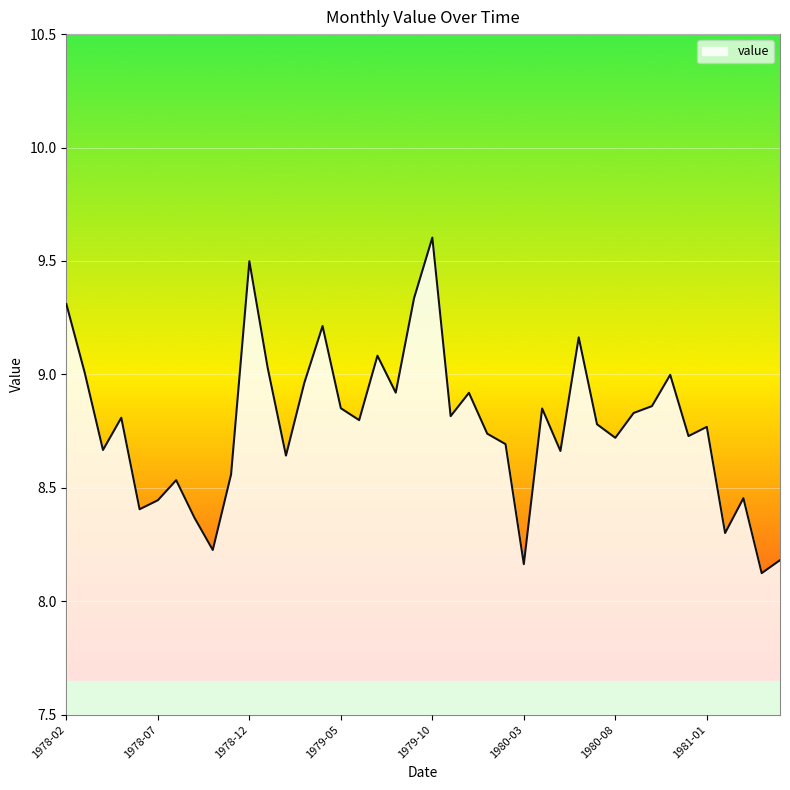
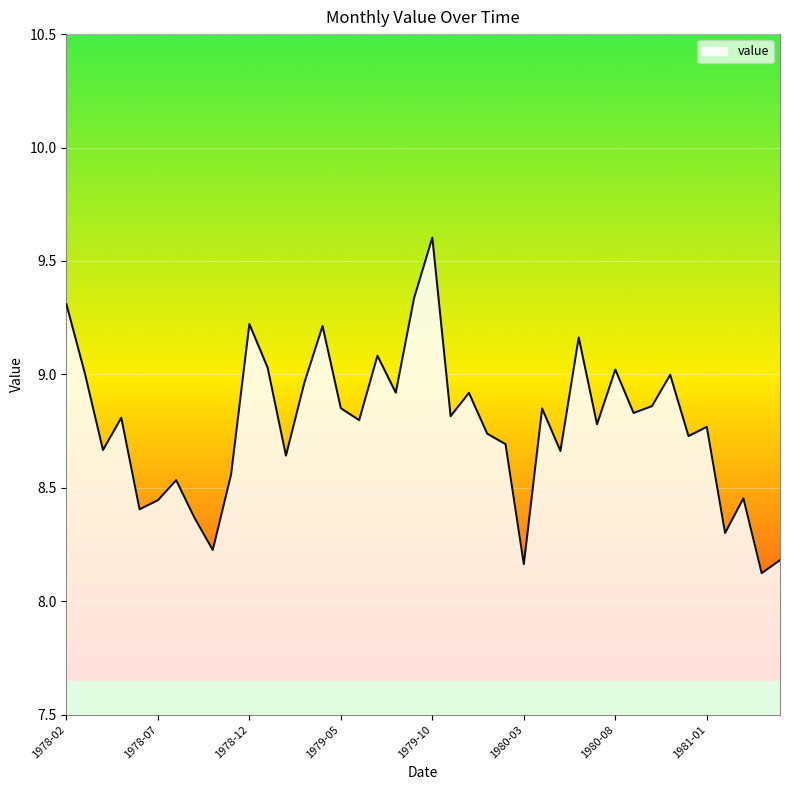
  {
    "1978-02": 9.31,
    "1978-07": 8.45,
-   "1978-12": 9.50,
+   "1978-12": 9.22,
    "1979-05": 8.85,
    "1979-10": 9.60,
    "1980-03": 8.16,
-   "1980-08": 8.72,
+   "1980-08": 9.02,
    "1981-01": 8.77
  }
